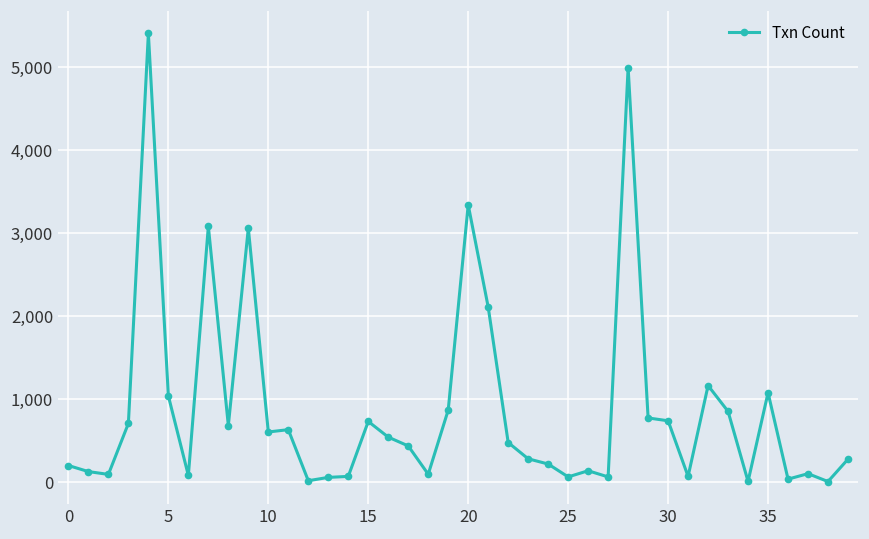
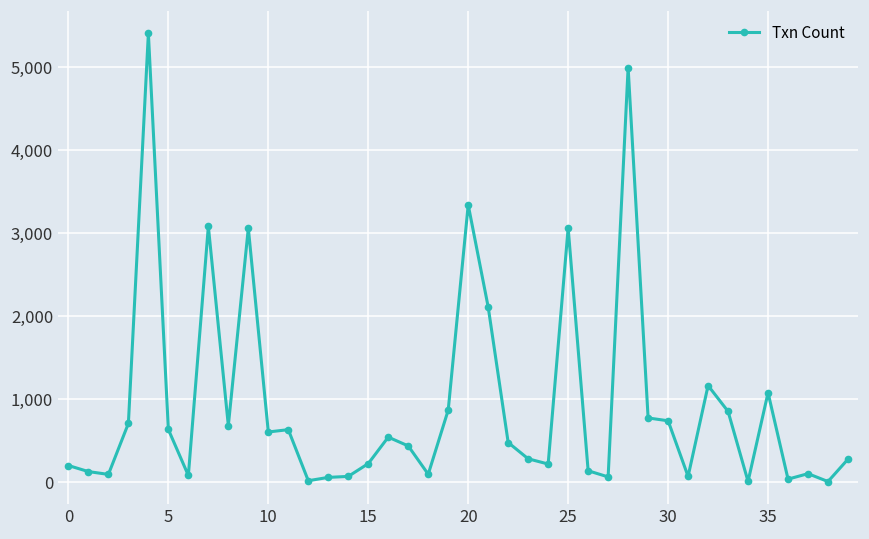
  {
    "0": "200",
-   "5": "1,000",
+   "5": "600",
    "10": "600",
-   "15": "700",
+   "15": "200",
    "20": "3,300",
-   "25": "100",
+   "25": "3,100",
    "30": "700",
    "35": "1,100"
  }
